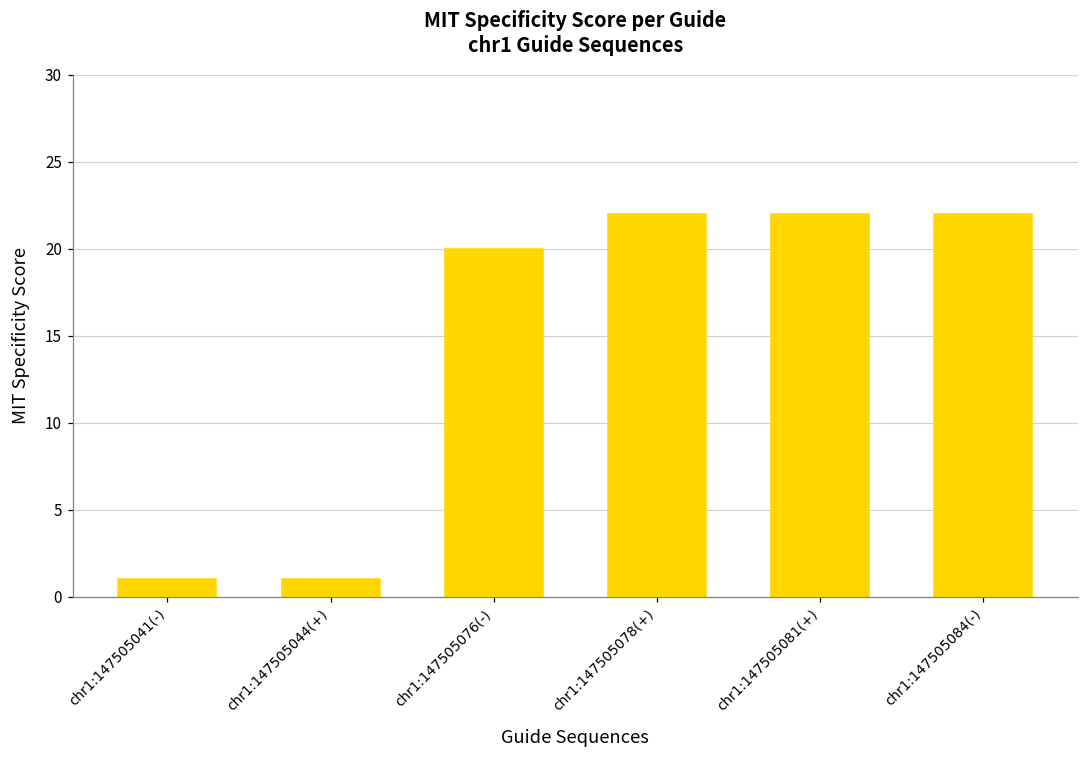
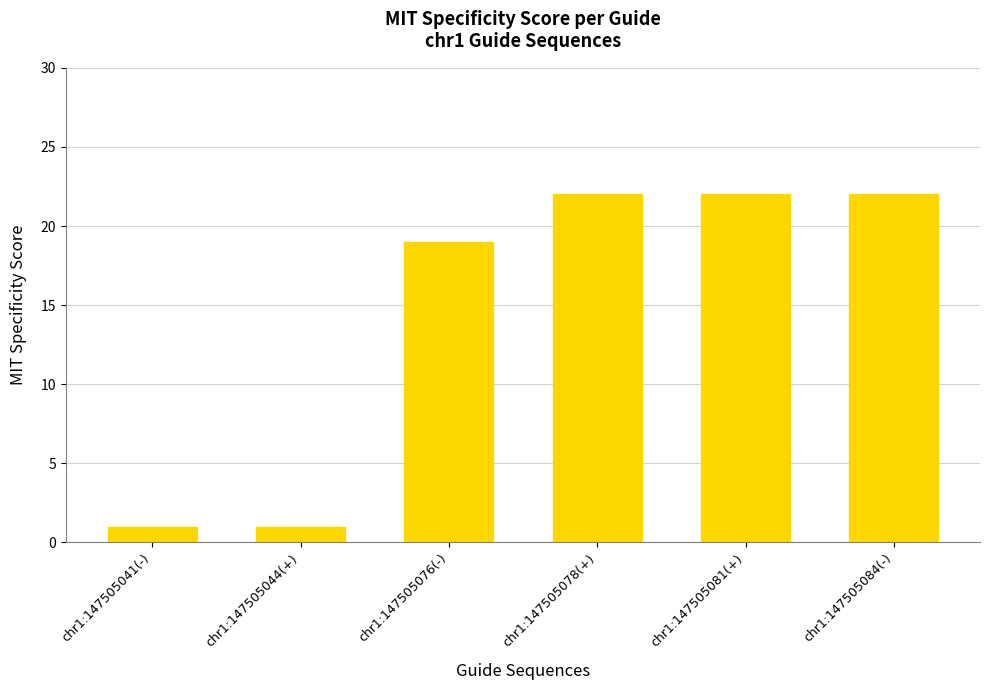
  {
    "chr1:147505041(-)": 1,
    "chr1:147505044(+)": 1,
-   "chr1:147505076(-)": 20,
+   "chr1:147505076(-)": 19,
    "chr1:147505078(+)": 22,
    "chr1:147505081(+)": 22,
    "chr1:147505084(-)": 22
  }
